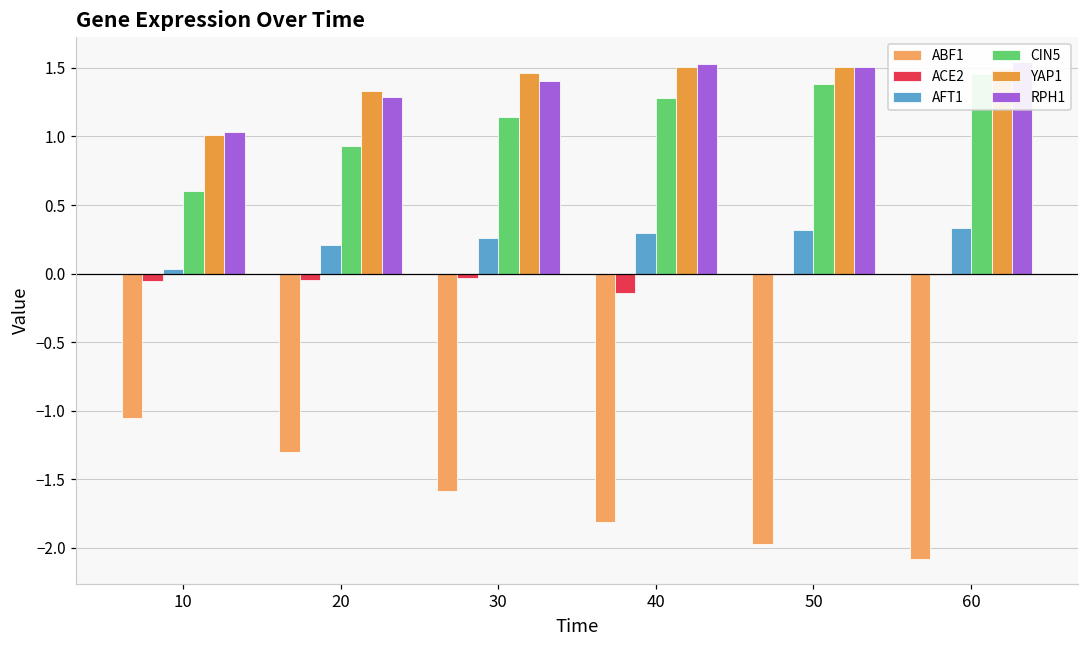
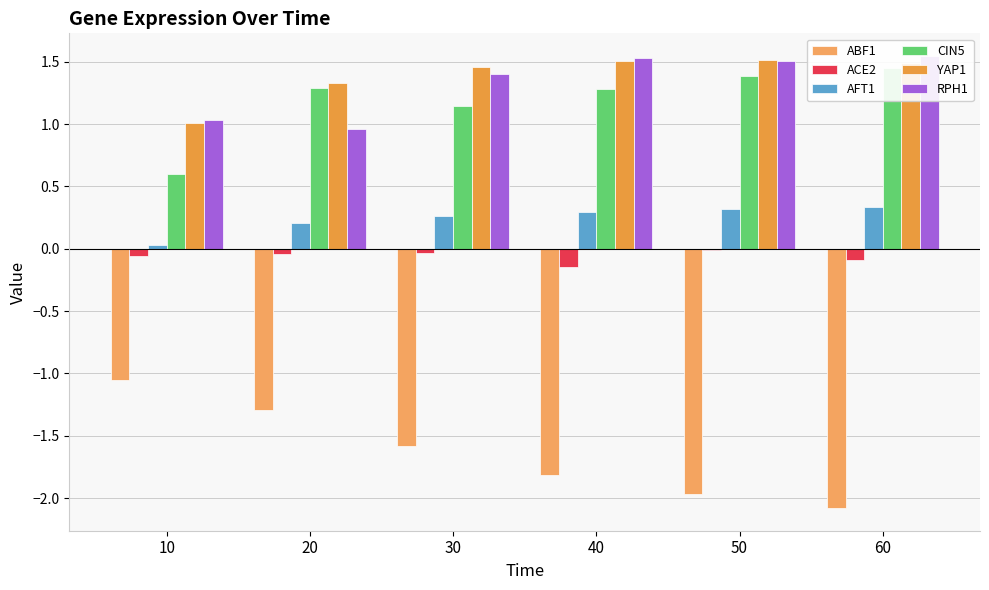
  {
    "ACE2": {
      "10": -0.06,
      "20": -0.04,
      "30": -0.03,
      "40": -0.14,
-     "60": -0.01
+     "60": -0.09
    },
    "AFT1": {
      "10": 0.03,
      "20": 0.21,
      "30": 0.26,
      "40": 0.29,
      "50": 0.32,
      "60": 0.33
    },
    "CIN5": {
      "10": 0.60,
-     "20": 0.93,
+     "20": 1.29,
      "30": 1.14,
      "40": 1.28,
      "50": 1.38
    },
    "RPH1": {
      "10": 1.03,
-     "20": 1.29,
+     "20": 0.96,
      "30": 1.40,
      "40": 1.53,
      "50": 1.51
    }
  }
